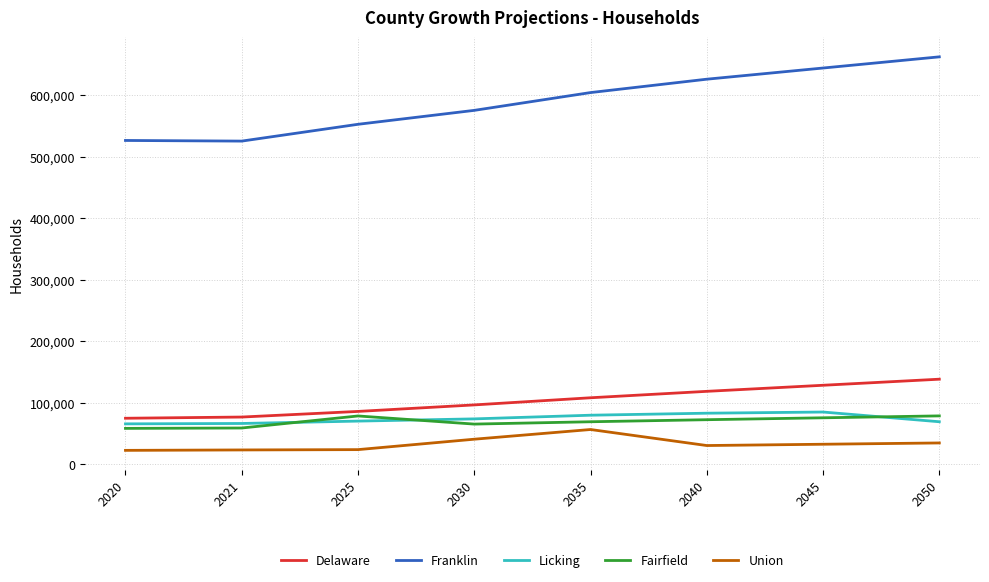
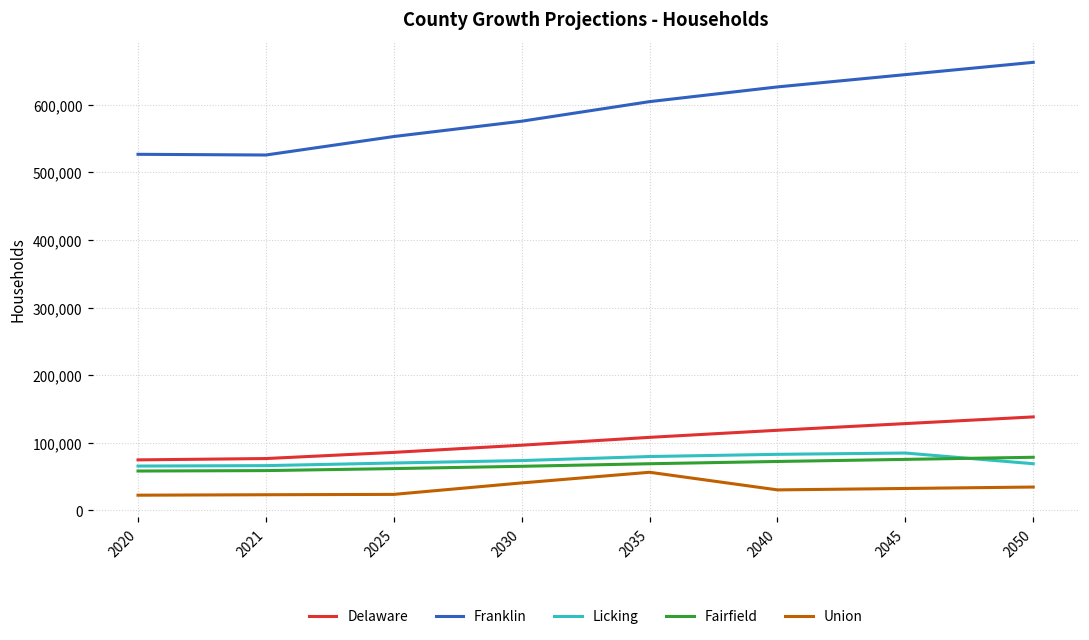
  {
    "Delaware": {
      "2020": "70,000",
      "2021": "80,000",
      "2025": "90,000",
      "2030": "100,000",
      "2035": "110,000",
      "2040": "120,000",
      "2045": "130,000",
      "2050": "140,000"
    },
    "Franklin": {
      "2020": "530,000",
      "2021": "530,000",
      "2025": "550,000",
      "2030": "580,000",
      "2035": "600,000",
      "2040": "630,000",
      "2045": "640,000",
      "2050": "660,000"
    },
    "Licking": {
      "2020": "70,000",
      "2021": "70,000",
      "2025": "70,000",
      "2030": "70,000",
      "2035": "80,000",
      "2040": "80,000",
      "2045": "80,000",
      "2050": "70,000"
    },
    "Fairfield": {
      "2020": "60,000",
      "2021": "60,000",
-     "2025": "80,000",
+     "2025": "60,000",
      "2030": "70,000",
      "2035": "70,000",
      "2040": "70,000",
      "2045": "80,000",
      "2050": "80,000"
    },
    "Union": {
      "2020": "20,000",
      "2021": "20,000",
      "2025": "20,000",
      "2030": "40,000",
      "2035": "60,000",
      "2040": "30,000",
      "2045": "30,000",
      "2050": "30,000"
    }
  }
